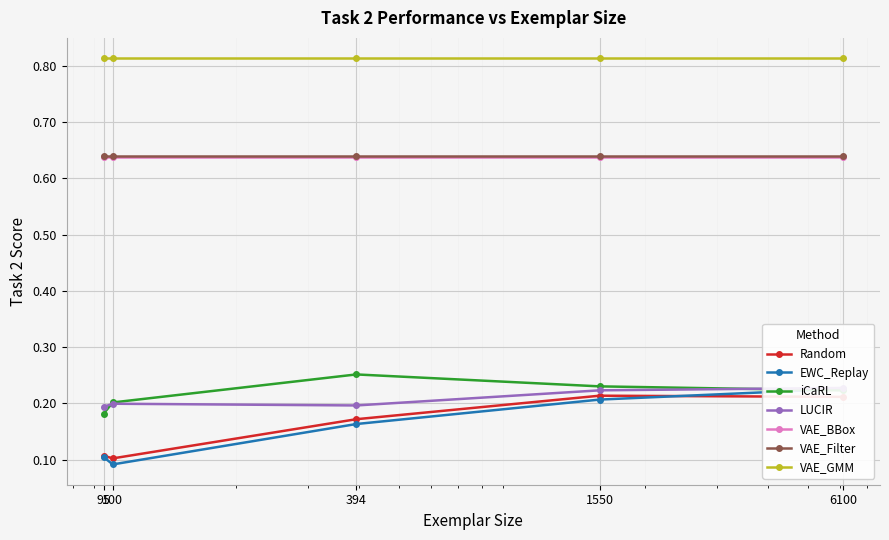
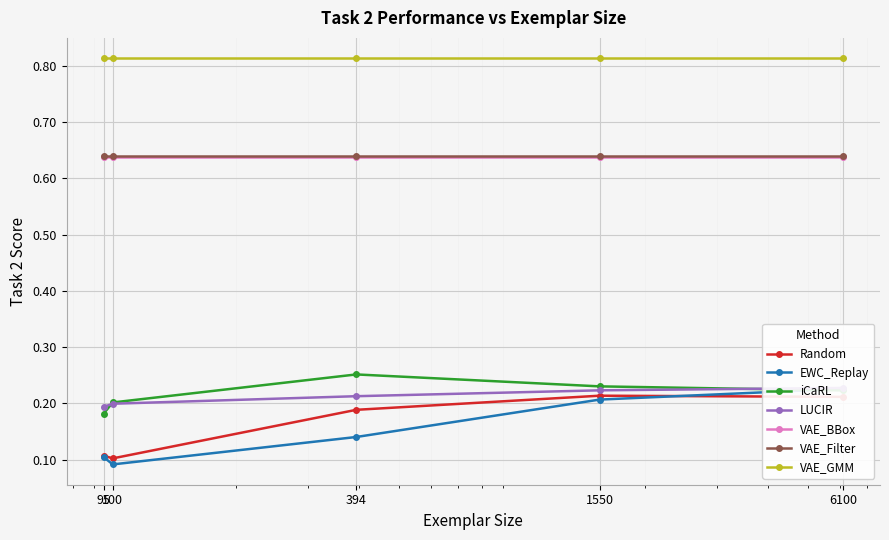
  {
    "Random": {
-     "394": 0.17,
+     "394": 0.19,
      "1550": 0.21
    },
    "EWC_Replay": {
-     "394": 0.16,
+     "394": 0.14,
      "1550": 0.21
    },
    "iCaRL": {
      "394": 0.25,
      "1550": 0.23
    },
    "LUCIR": {
-     "394": 0.20,
+     "394": 0.21,
      "1550": 0.22
    },
    "VAE_GMM": {
      "394": 0.81,
      "1550": 0.81,
      "6100": 0.81
    }
  }
